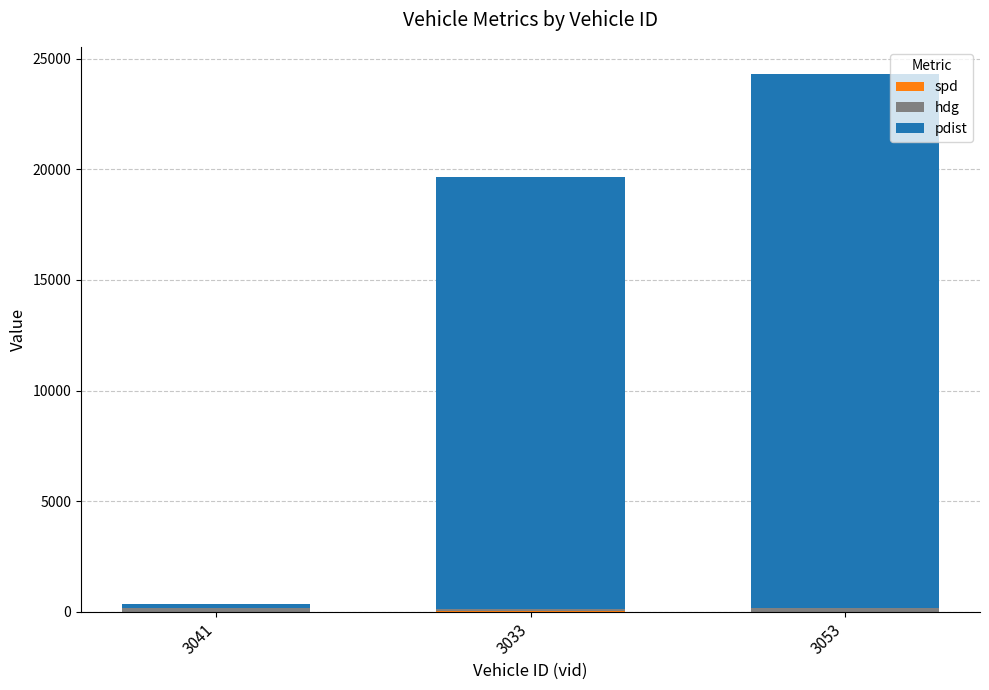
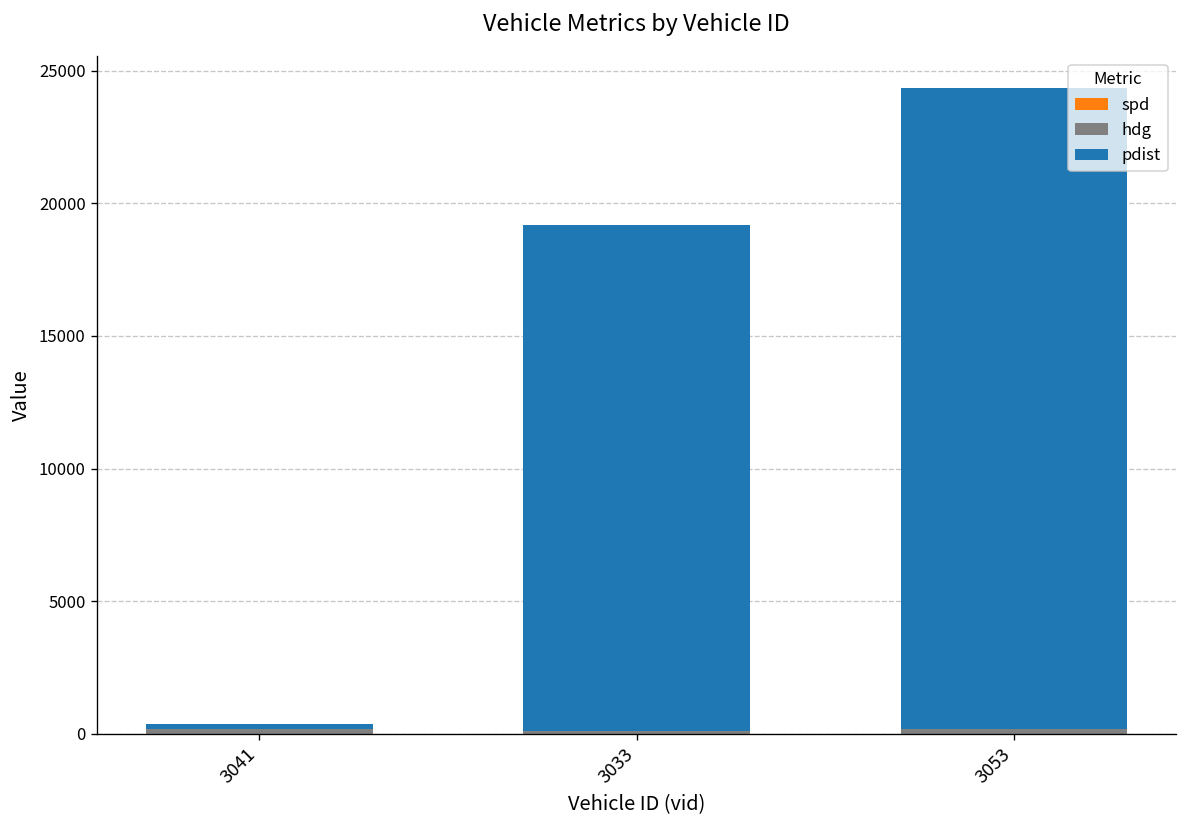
  {
    "spd": {
      "3041": 0
    },
    "hdg": {
      "3041": 200,
      "3033": 100,
      "3053": 200
    },
    "pdist": {
      "3041": 200,
-     "3033": 19500,
+     "3033": 19000,
      "3053": 24100
    }
  }
